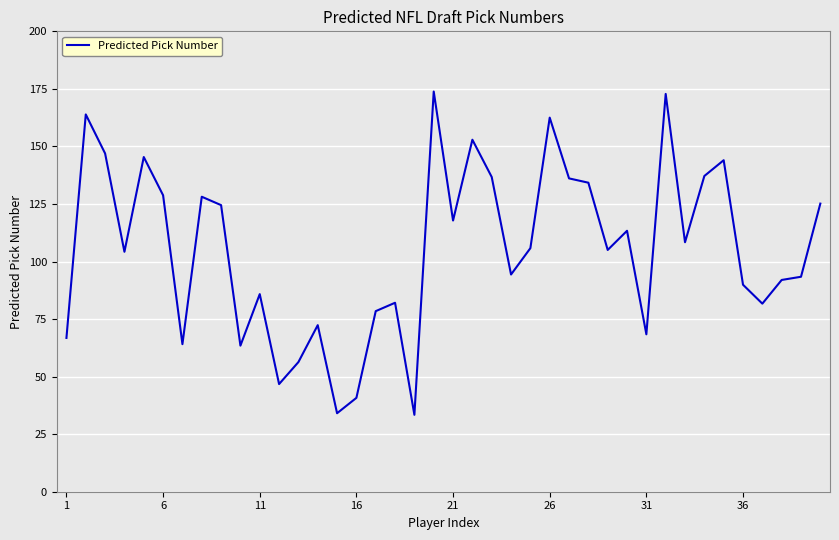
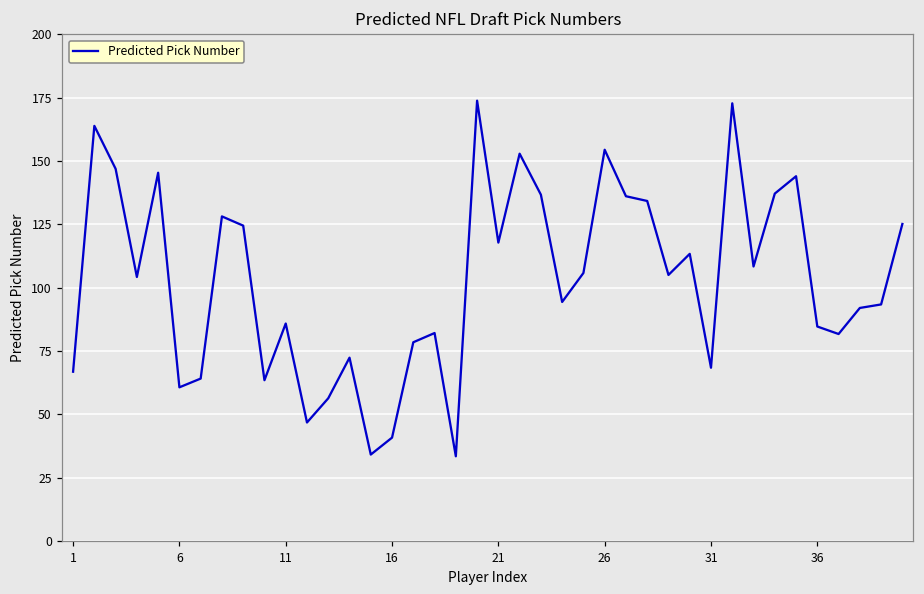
  {
    "1": 67,
-   "6": 129,
+   "6": 61,
    "11": 86,
    "16": 41,
    "21": 118,
-   "26": 163,
+   "26": 154,
    "31": 68,
-   "36": 90
+   "36": 85
  }
